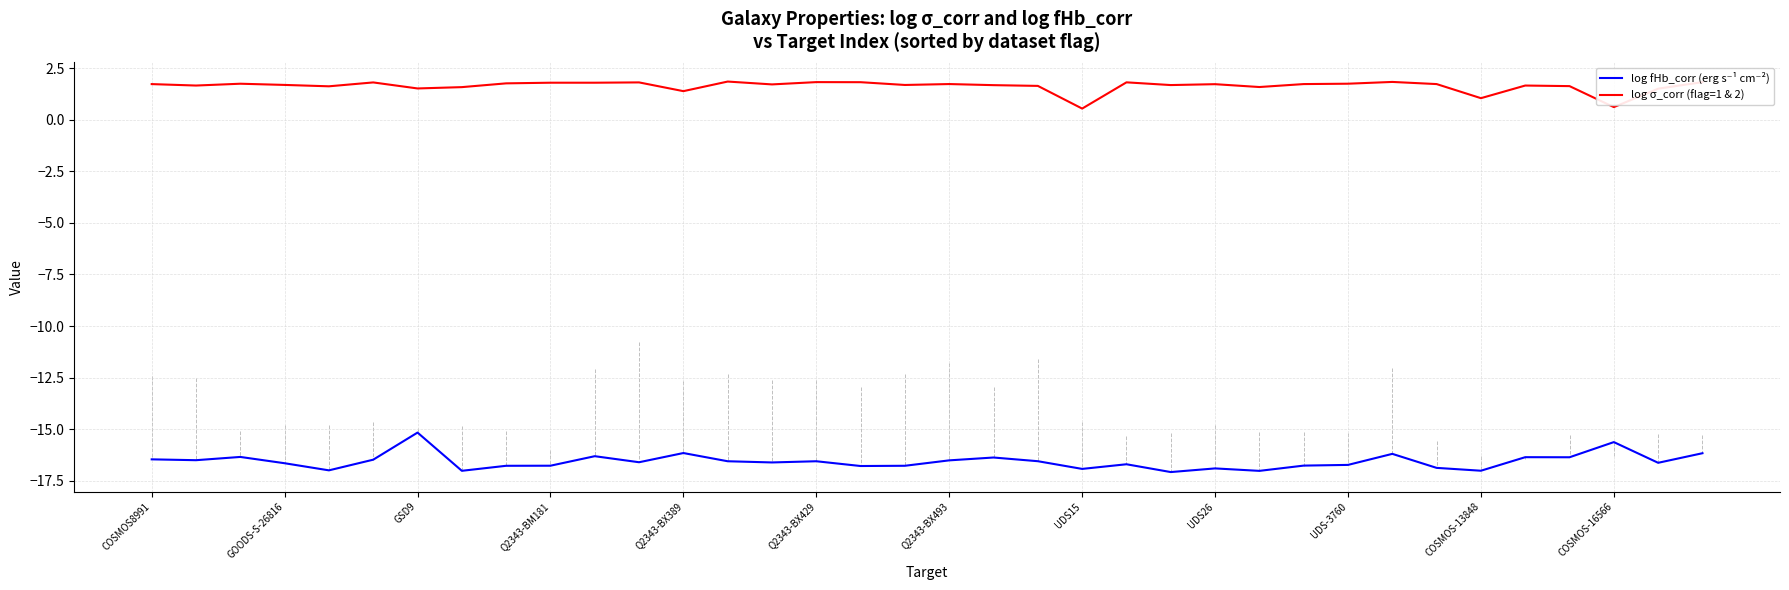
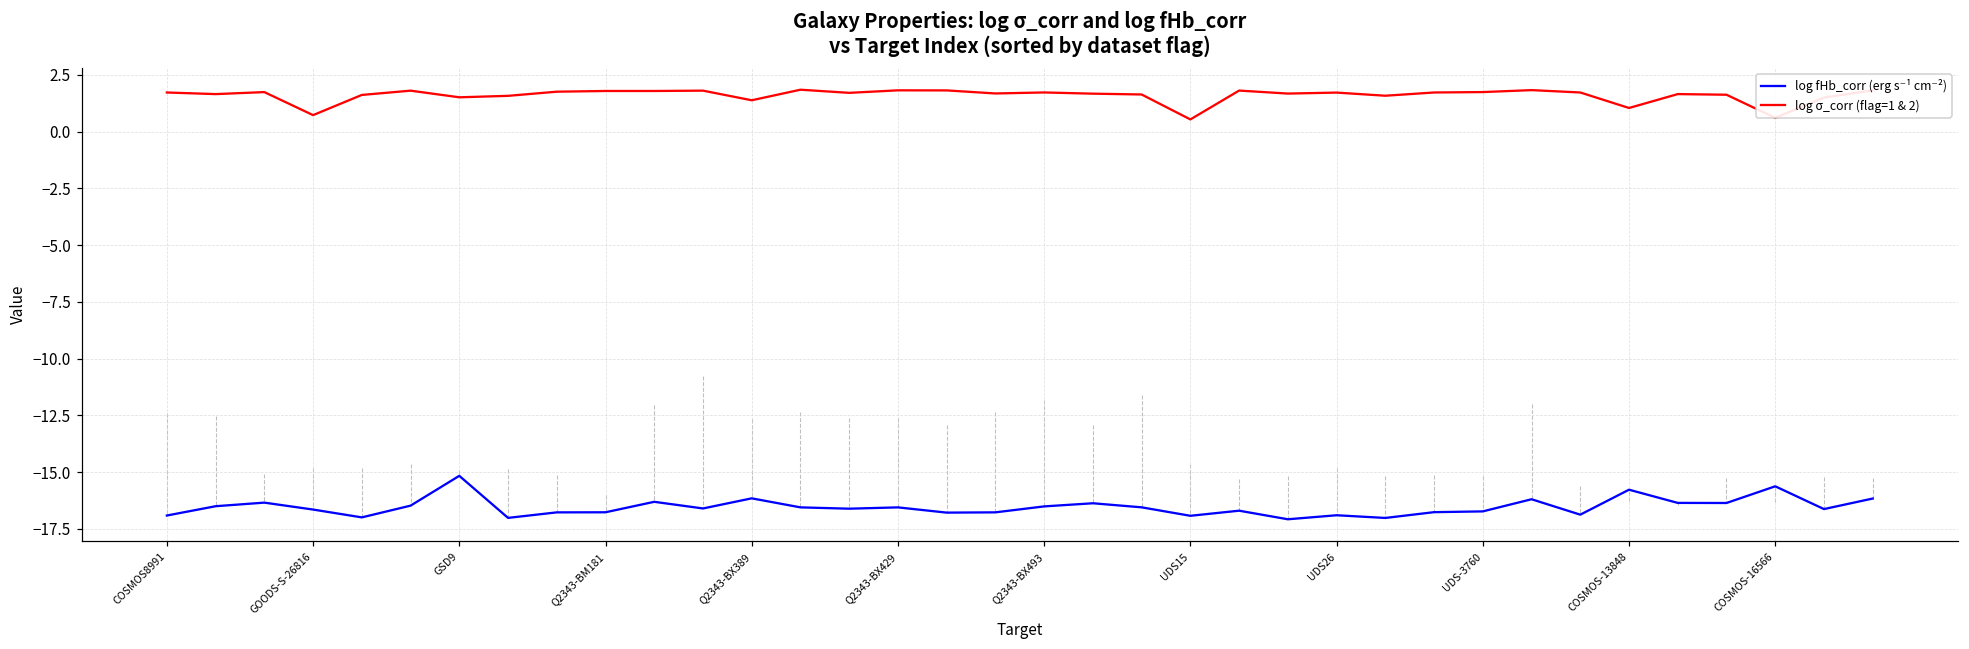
  {
    "log fHb_corr (erg s⁻¹ cm⁻²)": {
-     "COSMOS8991": -16.5,
-     "COSMOS-13848": -17.0
+     "COSMOS8991": -16.9,
+     "COSMOS-13848": -15.8
    },
    "log σ_corr (flag=1 & 2)": {
      "COSMOS8991": 1.7,
-     "GOODS-S-26816": 1.7,
+     "GOODS-S-26816": 0.7,
      "GSD9": 1.5,
      "Q2343-BM181": 1.8,
      "Q2343-BX389": 1.4,
      "Q2343-BX429": 1.8,
      "Q2343-BX493": 1.7,
      "UDS15": 0.5,
      "UDS26": 1.7,
      "UDS-3760": 1.7,
      "COSMOS-13848": 1.0,
      "COSMOS-16566": 0.6
    }
  }
